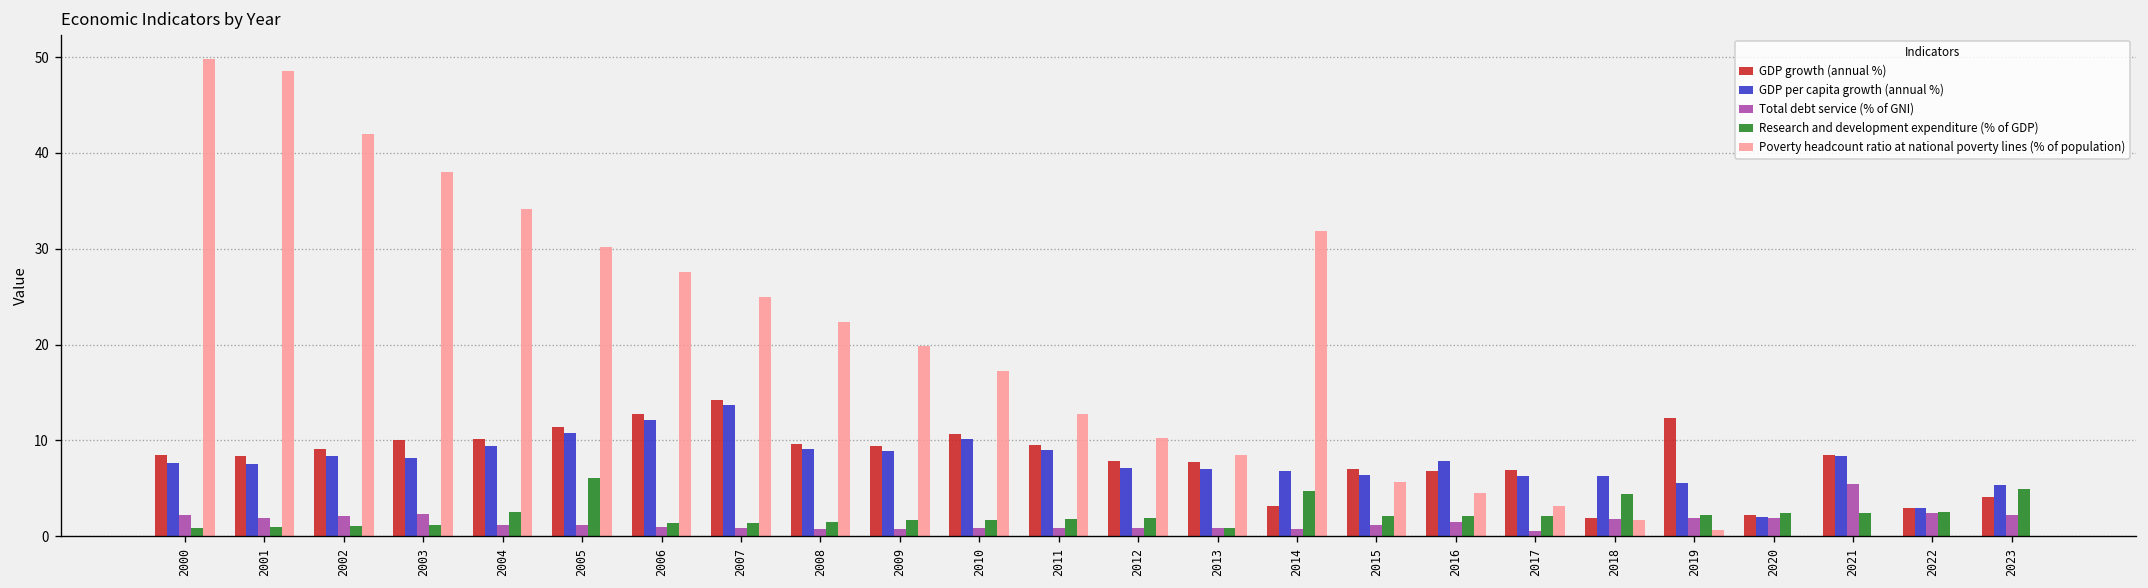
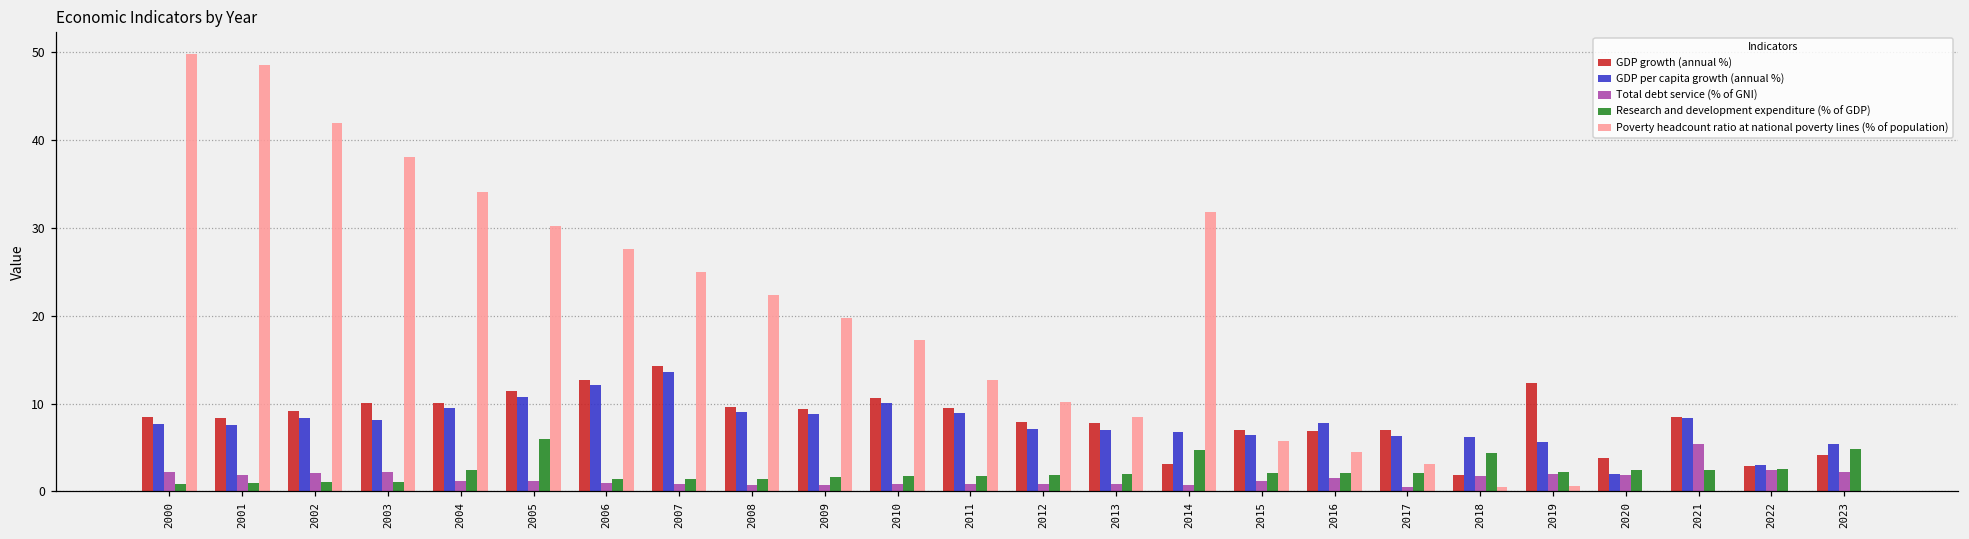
  {
    "GDP growth (annual %)": {
      "2000": 8,
      "2001": 8,
      "2002": 9,
      "2003": 10,
      "2004": 10,
      "2005": 11,
      "2006": 13,
      "2007": 14,
      "2008": 10,
      "2009": 9,
      "2010": 11,
      "2011": 10,
      "2012": 8,
      "2013": 8,
      "2014": 3,
      "2015": 7,
      "2016": 7,
      "2017": 7,
      "2018": 2,
      "2019": 12,
-     "2020": 2,
+     "2020": 4,
      "2021": 8,
      "2022": 3,
      "2023": 4
    },
    "GDP per capita growth (annual %)": {
      "2000": 8,
      "2001": 8,
      "2002": 8,
      "2003": 8,
      "2004": 9,
      "2005": 11,
      "2006": 12,
      "2007": 14,
      "2008": 9,
      "2009": 9,
      "2010": 10,
      "2011": 9,
      "2012": 7,
      "2013": 7,
      "2014": 7,
      "2015": 6,
      "2016": 8,
      "2017": 6,
      "2018": 6,
      "2019": 6,
      "2020": 2,
      "2021": 8,
      "2022": 3,
      "2023": 5
    },
    "Total debt service (% of GNI)": {
      "2000": 2,
      "2001": 2,
      "2002": 2,
      "2003": 2,
      "2004": 1,
      "2005": 1,
      "2006": 1,
      "2007": 1,
      "2008": 1,
      "2009": 1,
      "2010": 1,
      "2011": 1,
      "2012": 1,
      "2013": 1,
      "2014": 1,
      "2015": 1,
      "2016": 2,
      "2017": 1,
      "2018": 2,
      "2019": 2,
      "2020": 2,
      "2021": 5,
      "2022": 2,
      "2023": 2
    },
    "Research and development expenditure (% of GDP)": {
      "2000": 1,
      "2001": 1,
      "2002": 1,
      "2003": 1,
      "2004": 3,
      "2005": 6,
      "2006": 1,
      "2007": 1,
      "2008": 1,
      "2009": 2,
      "2010": 2,
      "2011": 2,
      "2012": 2,
-     "2013": 1,
+     "2013": 2,
      "2014": 5,
      "2015": 2,
      "2016": 2,
      "2017": 2,
      "2018": 4,
      "2019": 2,
      "2020": 2,
      "2021": 2,
      "2022": 3,
      "2023": 5
    },
    "Poverty headcount ratio at national poverty lines (% of population)": {
      "2000": 50,
      "2001": 49,
      "2002": 42,
      "2003": 38,
      "2004": 34,
      "2005": 30,
      "2006": 28,
      "2007": 25,
      "2008": 22,
      "2009": 20,
      "2010": 17,
      "2011": 13,
      "2012": 10,
      "2013": 9,
      "2014": 32,
      "2015": 6,
      "2016": 5,
      "2017": 3,
-     "2018": 2,
+     "2018": 1,
      "2019": 1,
      "2020": 0,
      "2021": 0,
      "2022": 0,
      "2023": 0
    }
  }
